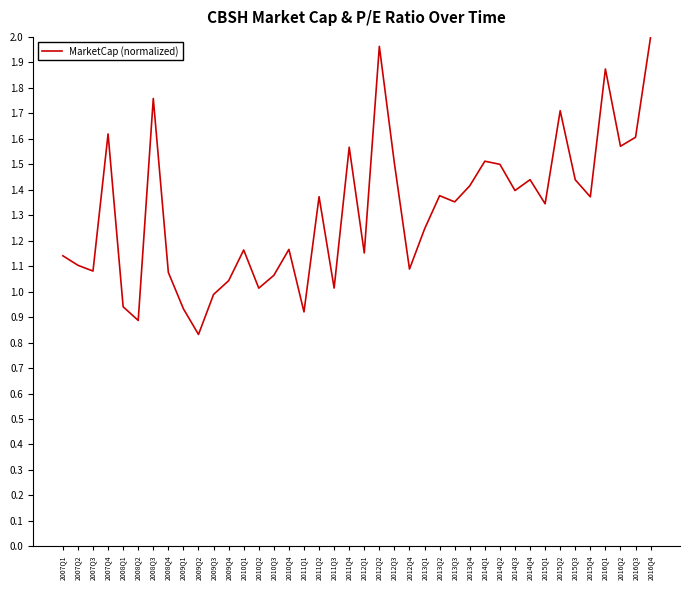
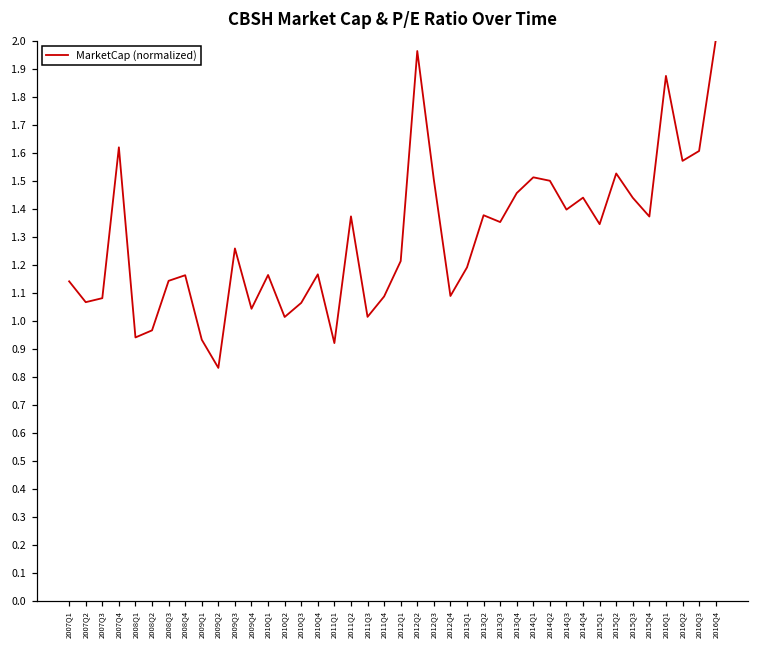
  {
    "2007Q1": 1.14,
-   "2007Q2": 1.10,
+   "2007Q2": 1.07,
    "2007Q3": 1.08,
    "2007Q4": 1.62,
    "2008Q1": 0.94,
-   "2008Q2": 0.89,
-   "2008Q3": 1.76,
-   "2008Q4": 1.08,
+   "2008Q2": 0.97,
+   "2008Q3": 1.14,
+   "2008Q4": 1.16,
    "2009Q1": 0.93,
    "2009Q2": 0.83,
-   "2009Q3": 0.99,
+   "2009Q3": 1.26,
    "2009Q4": 1.04,
    "2010Q1": 1.16,
    "2010Q2": 1.01,
    "2010Q3": 1.06,
    "2010Q4": 1.17,
    "2011Q1": 0.92,
    "2011Q2": 1.37,
    "2011Q3": 1.01,
-   "2011Q4": 1.57,
-   "2012Q1": 1.15,
+   "2011Q4": 1.09,
+   "2012Q1": 1.21,
    "2012Q2": 1.96,
    "2012Q3": 1.50,
    "2012Q4": 1.09,
-   "2013Q1": 1.25,
+   "2013Q1": 1.19,
    "2013Q2": 1.38,
    "2013Q3": 1.35,
-   "2013Q4": 1.42,
+   "2013Q4": 1.46,
    "2014Q1": 1.51,
    "2014Q2": 1.50,
    "2014Q3": 1.40,
    "2014Q4": 1.44,
    "2015Q1": 1.34,
-   "2015Q2": 1.71,
+   "2015Q2": 1.53,
    "2015Q3": 1.44,
    "2015Q4": 1.37,
    "2016Q1": 1.87,
    "2016Q2": 1.57,
    "2016Q3": 1.61,
    "2016Q4": 2.00
  }
